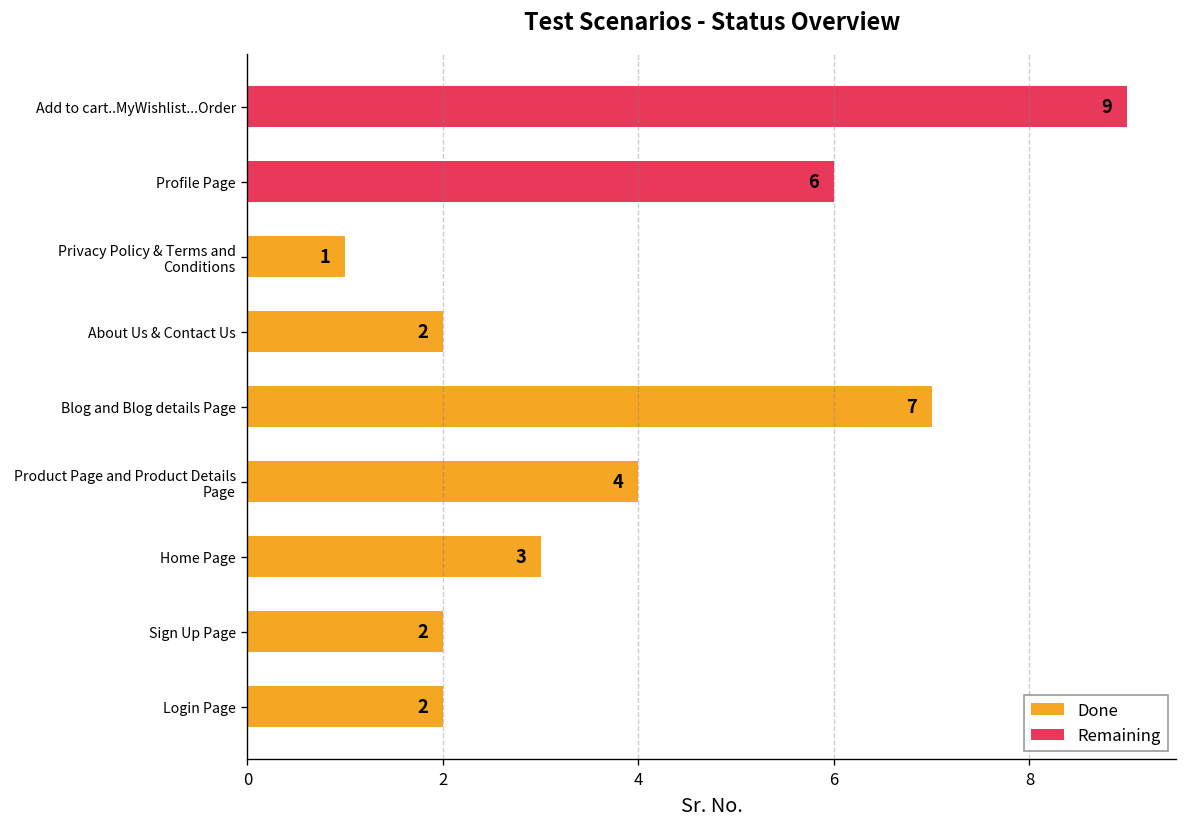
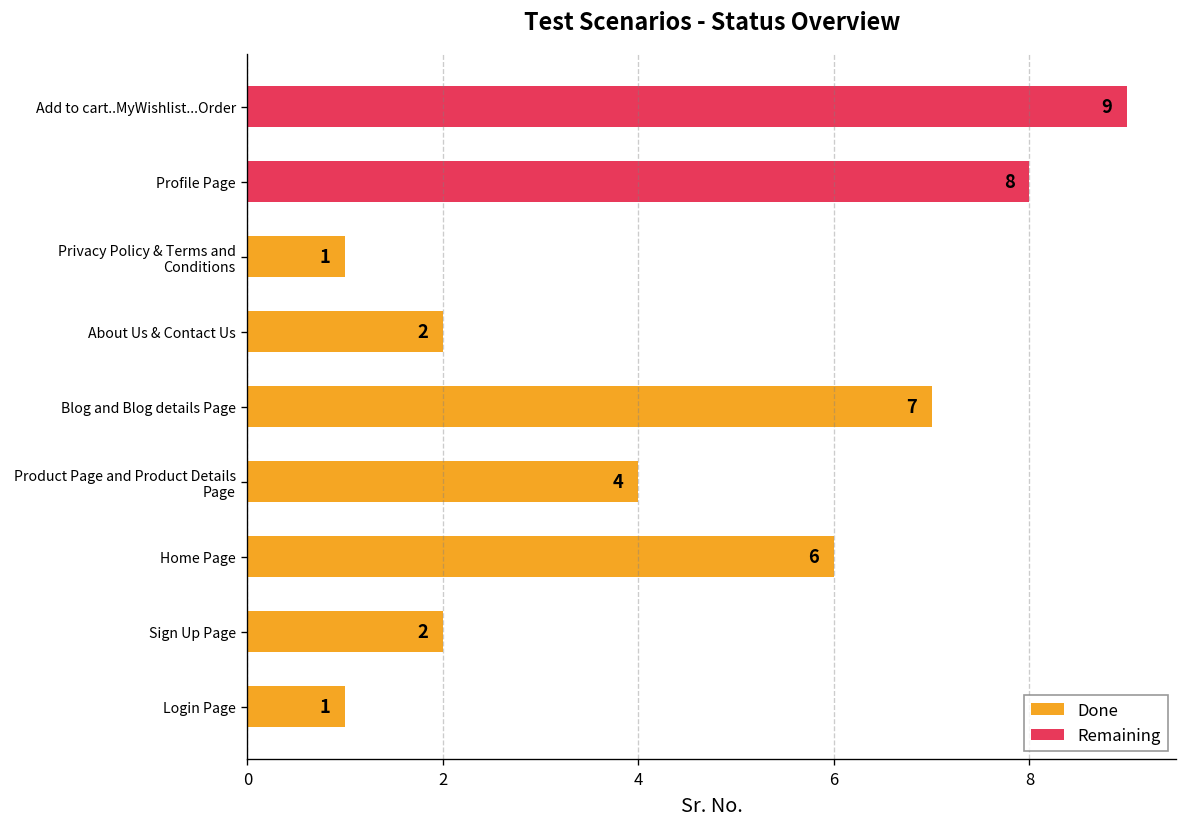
  {
    "Done": {
      "Privacy Policy & Terms and Conditions": 1,
      "About Us & Contact Us": 2,
      "Blog and Blog details Page": 7,
      "Product Page and Product Details Page": 4,
-     "Home Page": 3,
+     "Home Page": 6,
      "Sign Up Page": 2,
-     "Login Page": 2
+     "Login Page": 1
    },
    "Remaining": {
      "Add to cart..MyWishlist...Order": 9,
-     "Profile Page": 6
+     "Profile Page": 8
    }
  }
